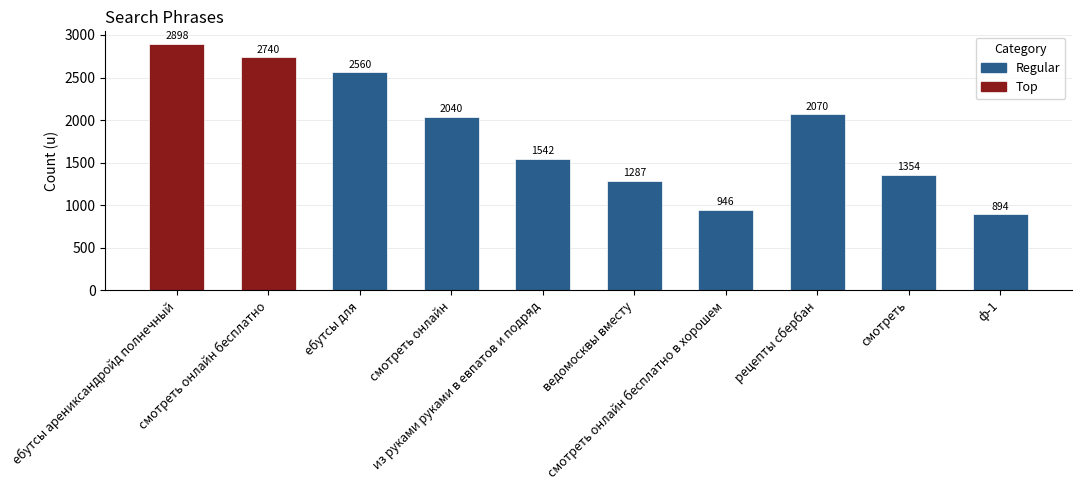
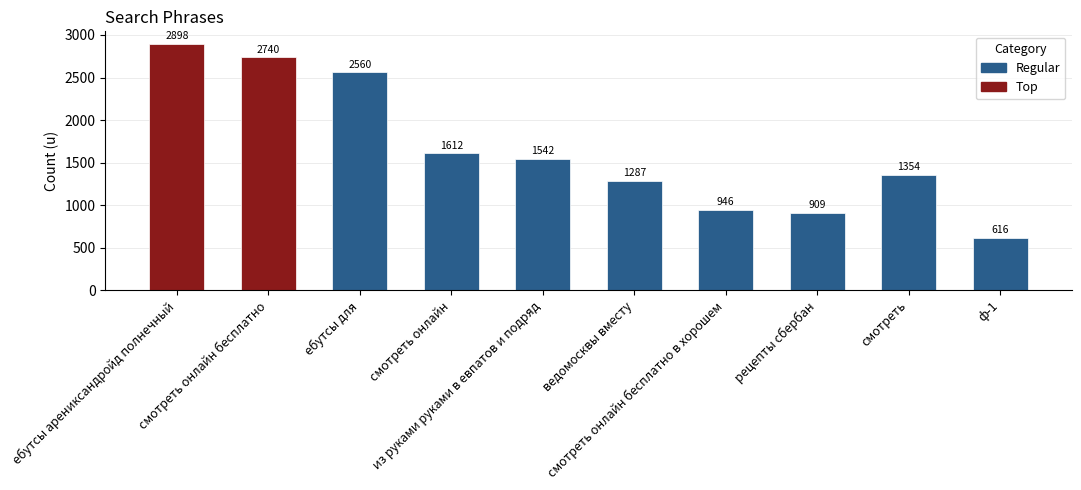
  {
    "ебутсы арениксандройд полнечный": 2898,
    "смотреть онлайн бесплатно": 2740,
    "ебутсы для": 2560,
-   "смотреть онлайн": 2040,
+   "смотреть онлайн": 1612,
    "из руками руками в евпатов и подряд": 1542,
    "ведомосквы вместу": 1287,
    "смотреть онлайн бесплатно в хорошем": 946,
-   "рецепты сбербан": 2070,
+   "рецепты сбербан": 909,
    "смотреть": 1354,
-   "ф-1": 894
+   "ф-1": 616
  }
